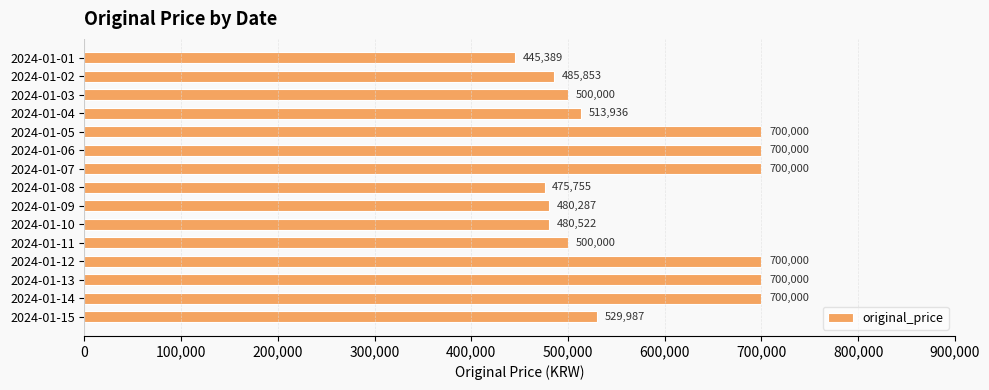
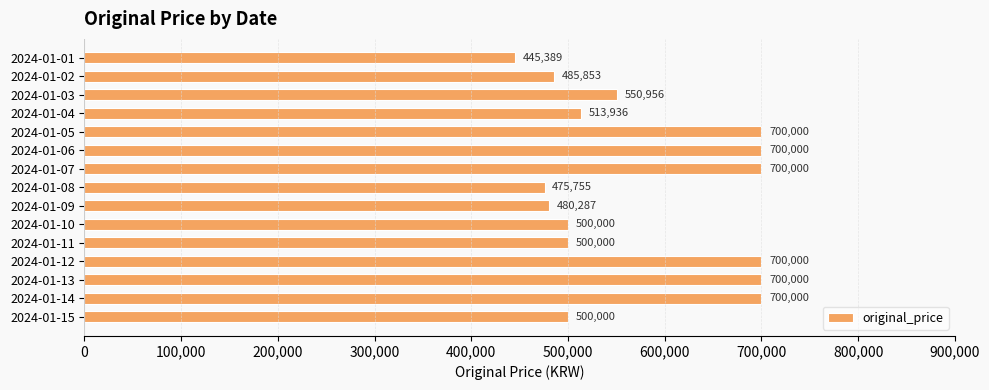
  {
    "2024-01-01": "445,389",
    "2024-01-02": "485,853",
-   "2024-01-03": "500,000",
+   "2024-01-03": "550,956",
    "2024-01-04": "513,936",
    "2024-01-05": "700,000",
    "2024-01-06": "700,000",
    "2024-01-07": "700,000",
    "2024-01-08": "475,755",
    "2024-01-09": "480,287",
-   "2024-01-10": "480,522",
+   "2024-01-10": "500,000",
    "2024-01-11": "500,000",
    "2024-01-12": "700,000",
    "2024-01-13": "700,000",
    "2024-01-14": "700,000",
-   "2024-01-15": "529,987"
+   "2024-01-15": "500,000"
  }
